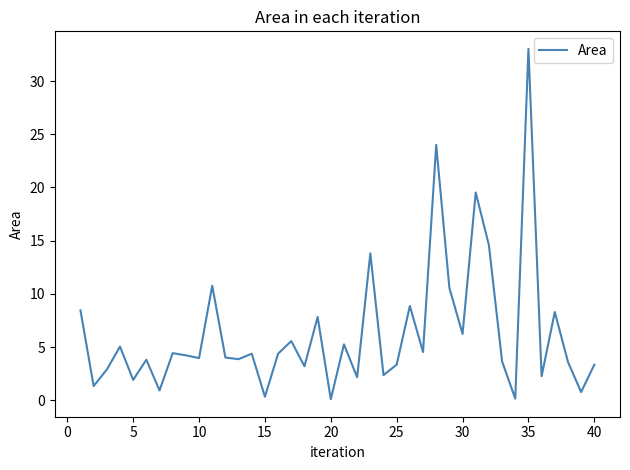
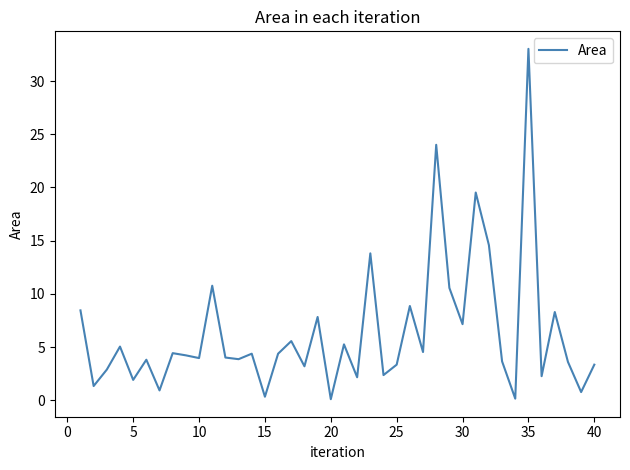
  {
    "5": 1.9,
    "10": 4.0,
    "15": 0.3,
    "20": 0.1,
    "25": 3.3,
-   "30": 6.2,
+   "30": 7.2,
    "35": 33.0,
    "40": 3.3
  }
